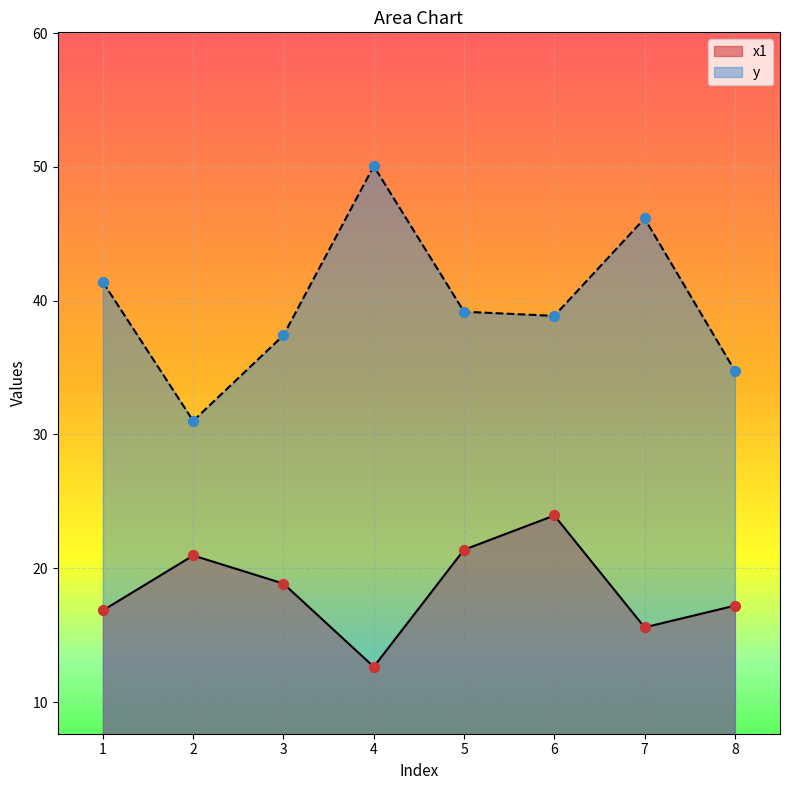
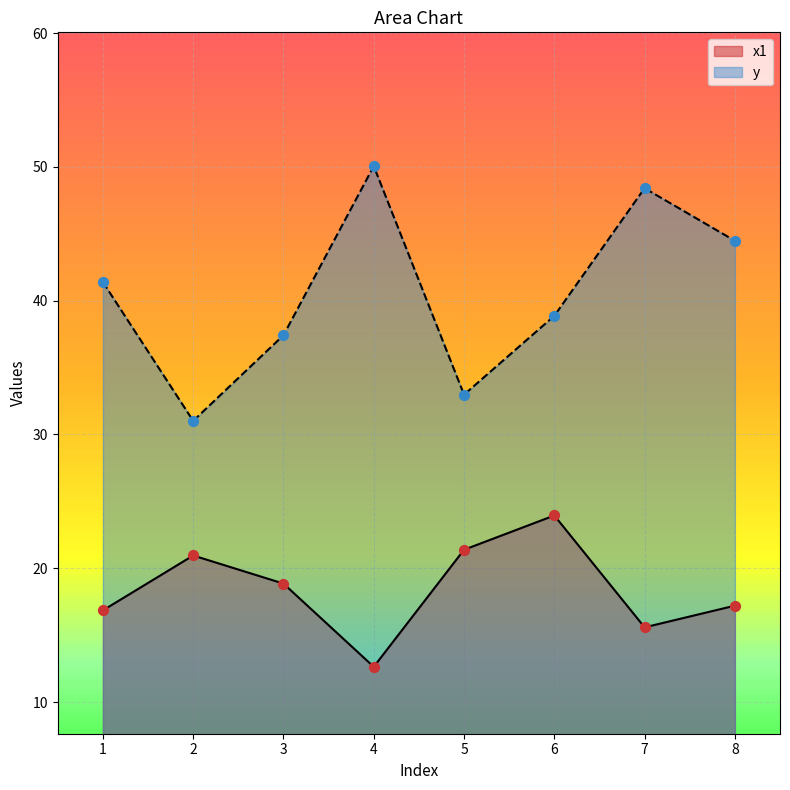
  {
    "x1": {
      "1": 16.9,
      "2": 21.0,
      "3": 18.9,
      "4": 12.6,
      "5": 21.4,
      "6": 23.9,
      "7": 15.6,
      "8": 17.2
    },
    "y": {
      "1": 41.4,
      "2": 31.0,
      "3": 37.4,
      "4": 50.1,
-     "5": 39.2,
+     "5": 33.0,
      "6": 38.9,
-     "7": 46.1,
-     "8": 34.8
+     "7": 48.4,
+     "8": 44.5
    }
  }
